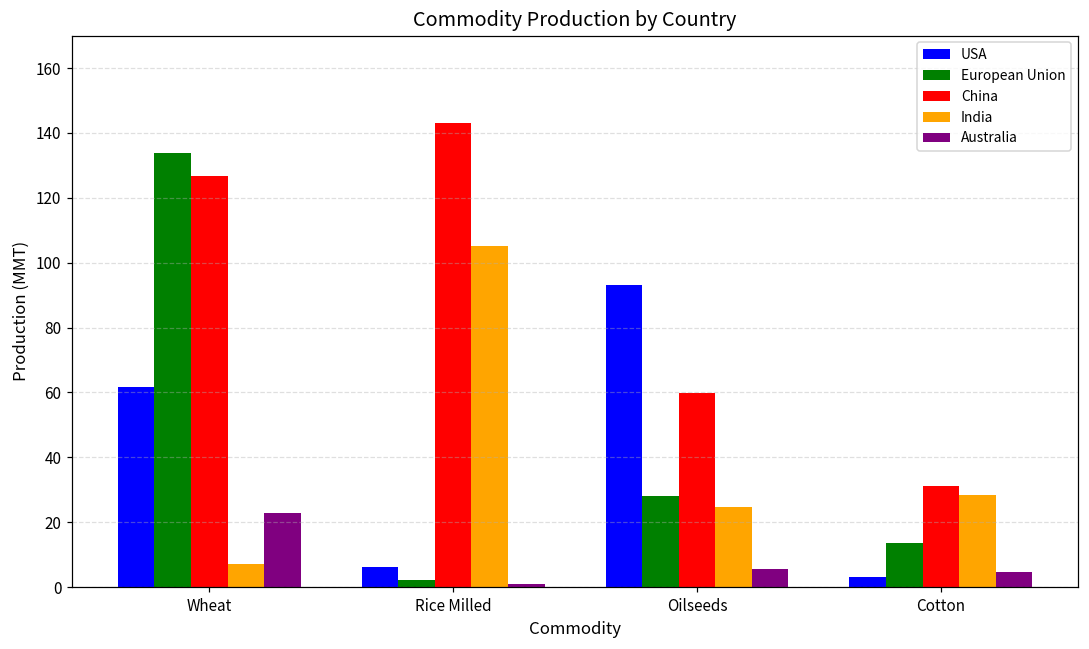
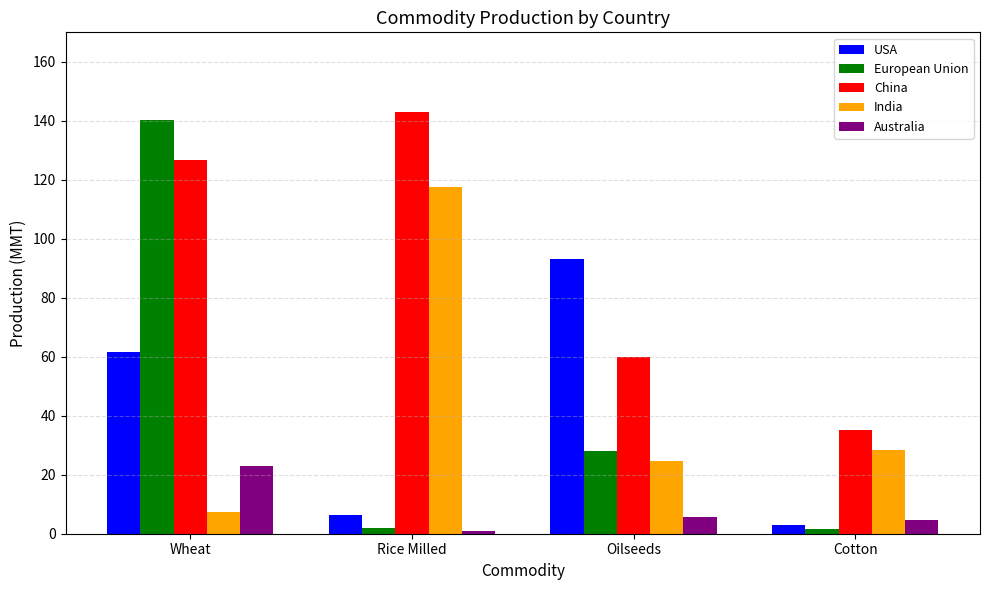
  {
    "USA": {
      "Wheat": 62,
      "Rice Milled": 6,
      "Oilseeds": 93,
      "Cotton": 3
    },
    "European Union": {
-     "Wheat": 134,
+     "Wheat": 140,
      "Rice Milled": 2,
      "Oilseeds": 28,
-     "Cotton": 14
+     "Cotton": 2
    },
    "China": {
      "Wheat": 127,
      "Rice Milled": 143,
      "Oilseeds": 60,
-     "Cotton": 31
+     "Cotton": 35
    },
    "India": {
      "Wheat": 7,
-     "Rice Milled": 105,
+     "Rice Milled": 117,
      "Oilseeds": 25,
      "Cotton": 29
    },
    "Australia": {
      "Wheat": 23,
      "Oilseeds": 6,
      "Cotton": 5
    }
  }
